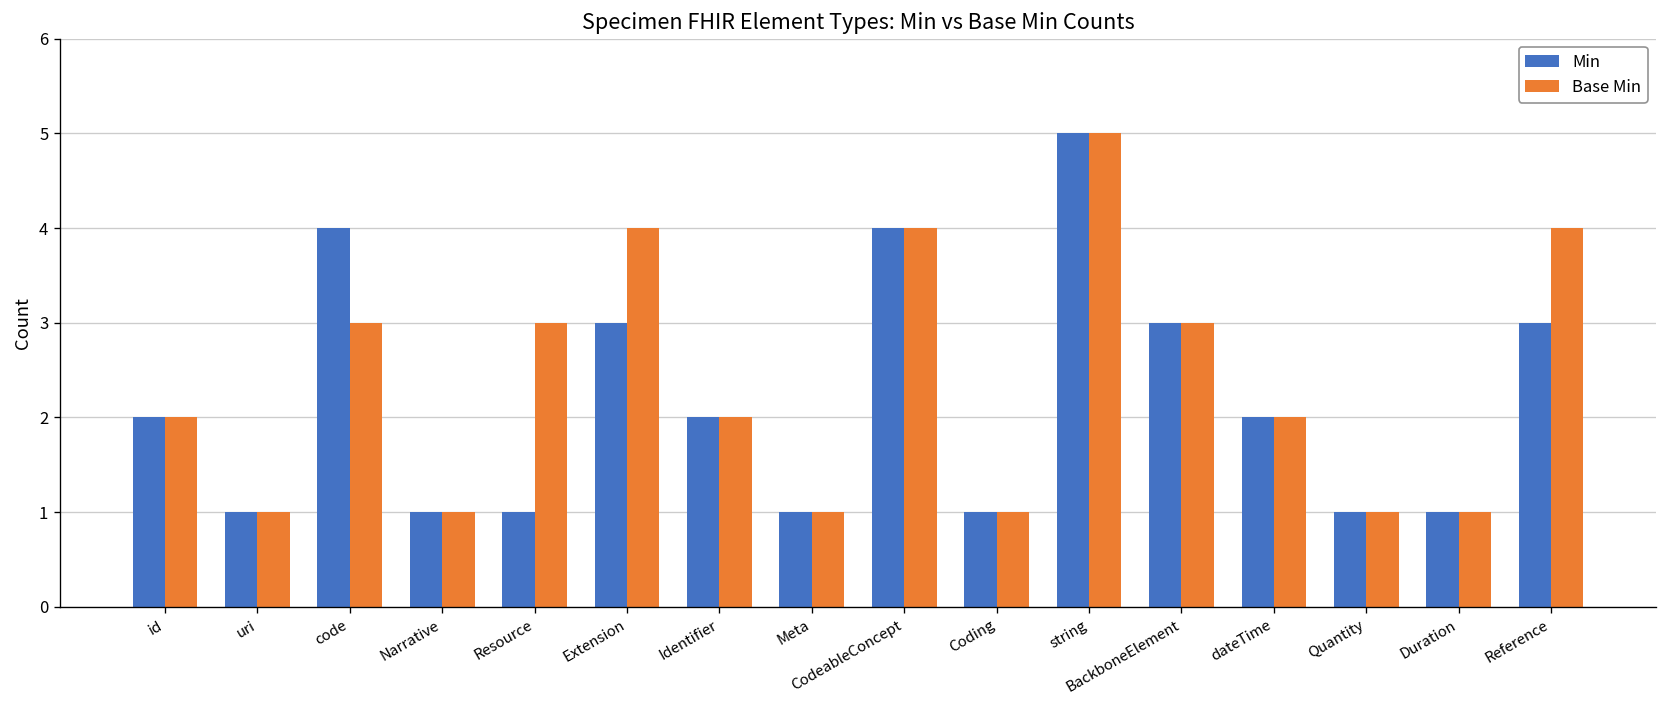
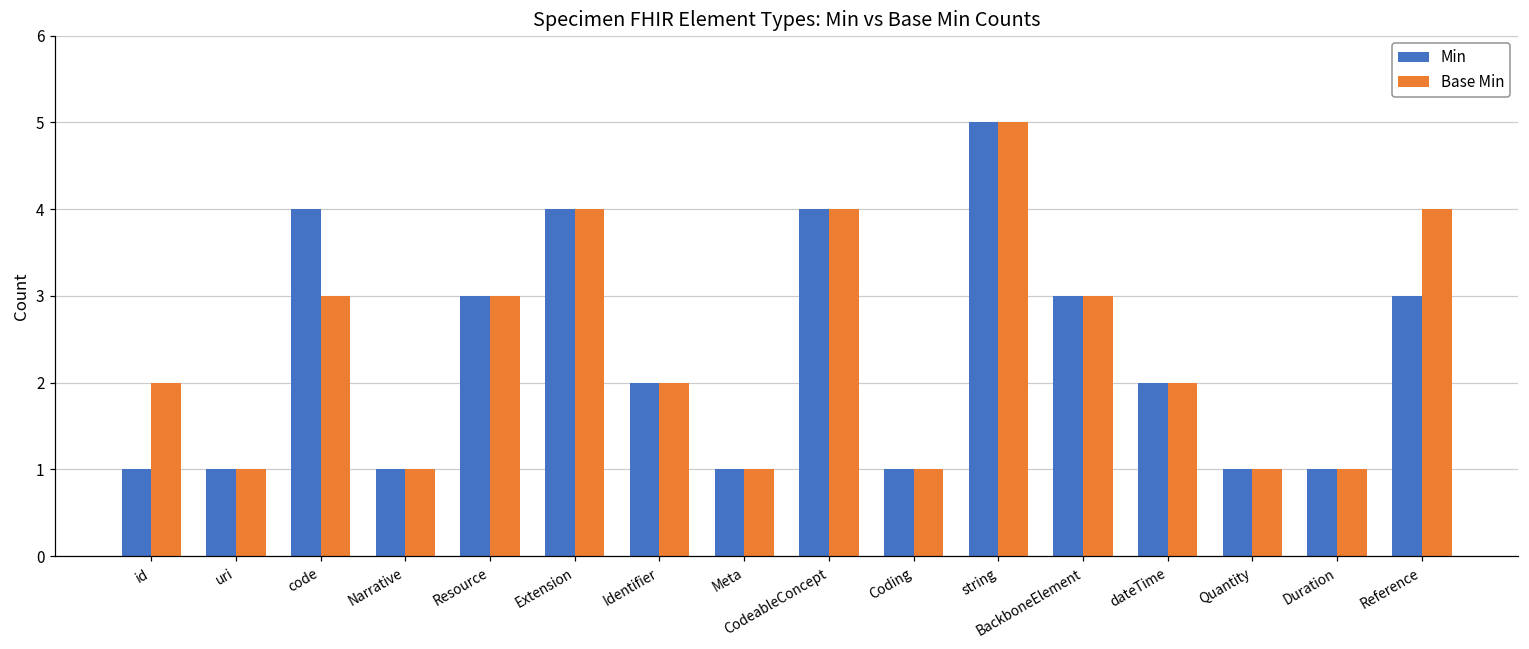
  {
    "Min": {
-     "id": 2,
+     "id": 1,
      "uri": 1,
      "code": 4,
      "Narrative": 1,
-     "Resource": 1,
-     "Extension": 3,
+     "Resource": 3,
+     "Extension": 4,
      "Identifier": 2,
      "Meta": 1,
      "CodeableConcept": 4,
      "Coding": 1,
      "string": 5,
      "BackboneElement": 3,
      "dateTime": 2,
      "Quantity": 1,
      "Duration": 1,
      "Reference": 3
    },
    "Base Min": {
      "id": 2,
      "uri": 1,
      "code": 3,
      "Narrative": 1,
      "Resource": 3,
      "Extension": 4,
      "Identifier": 2,
      "Meta": 1,
      "CodeableConcept": 4,
      "Coding": 1,
      "string": 5,
      "BackboneElement": 3,
      "dateTime": 2,
      "Quantity": 1,
      "Duration": 1,
      "Reference": 4
    }
  }
